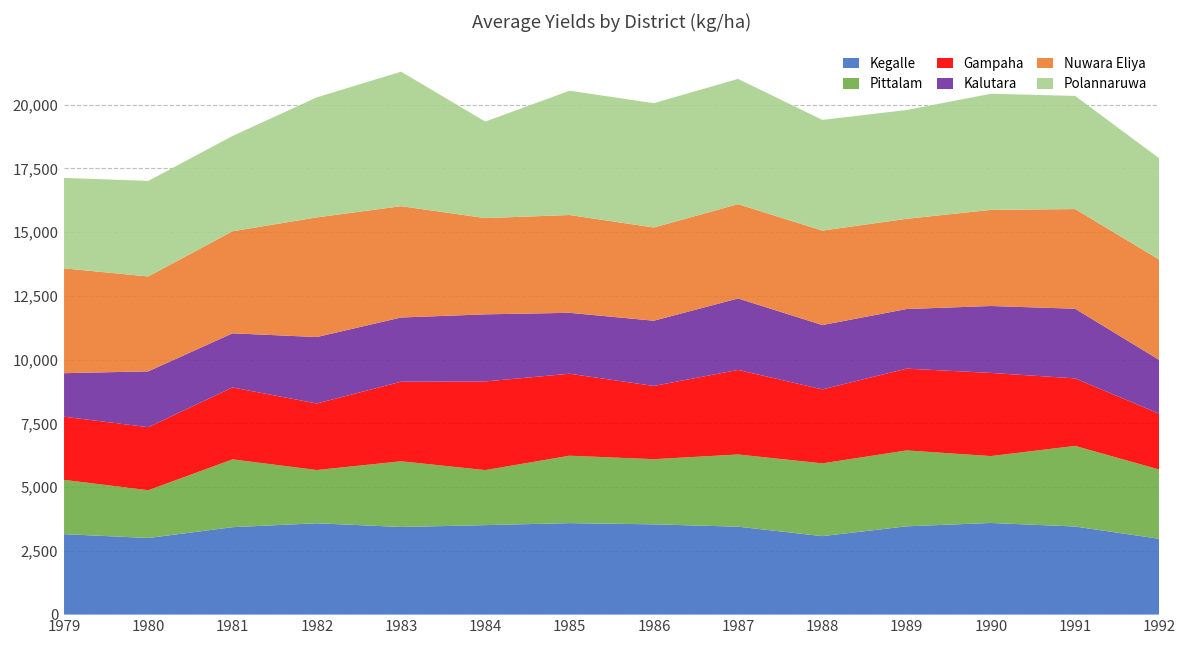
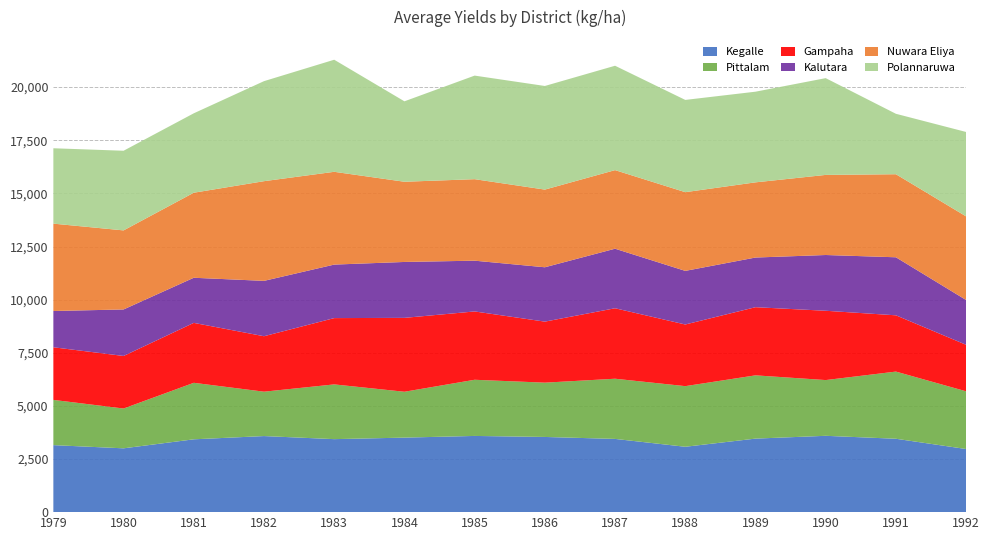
  {
    "Kegalle": {
      "1979": "3,200",
      "1980": "3,000",
      "1981": "3,400",
      "1982": "3,600",
      "1983": "3,400",
      "1984": "3,500",
      "1985": "3,600",
      "1986": "3,500",
      "1987": "3,400",
      "1988": "3,100",
      "1989": "3,500",
      "1990": "3,600",
      "1991": "3,500",
      "1992": "3,000"
    },
    "Pittalam": {
      "1979": "2,100",
      "1980": "1,900",
      "1981": "2,700",
      "1982": "2,100",
      "1983": "2,600",
      "1984": "2,200",
      "1985": "2,600",
      "1986": "2,600",
      "1987": "2,800",
      "1988": "2,900",
      "1989": "3,000",
      "1990": "2,600",
      "1991": "3,200",
      "1992": "2,700"
    },
    "Gampaha": {
      "1979": "2,500",
      "1980": "2,500",
      "1981": "2,800",
      "1982": "2,600",
      "1983": "3,100",
      "1984": "3,500",
      "1985": "3,200",
      "1986": "2,900",
      "1987": "3,300",
      "1988": "2,900",
      "1989": "3,200",
      "1990": "3,300",
      "1991": "2,600",
      "1992": "2,200"
    },
    "Kalutara": {
      "1979": "1,700",
      "1980": "2,200",
      "1981": "2,100",
      "1982": "2,600",
      "1983": "2,500",
      "1984": "2,600",
      "1985": "2,400",
      "1986": "2,600",
      "1987": "2,800",
      "1988": "2,500",
      "1989": "2,300",
      "1990": "2,600",
      "1991": "2,700",
      "1992": "2,100"
    },
    "Nuwara Eliya": {
      "1979": "4,100",
      "1980": "3,700",
      "1981": "4,000",
      "1982": "4,700",
      "1983": "4,400",
      "1984": "3,800",
      "1985": "3,800",
      "1986": "3,700",
      "1987": "3,700",
      "1988": "3,700",
      "1989": "3,500",
      "1990": "3,800",
      "1991": "3,900",
      "1992": "3,900"
    },
    "Polannaruwa": {
      "1979": "3,500",
      "1980": "3,700",
      "1981": "3,700",
      "1982": "4,700",
      "1983": "5,300",
      "1984": "3,800",
      "1985": "4,900",
      "1986": "4,900",
      "1987": "4,900",
      "1988": "4,300",
      "1989": "4,300",
      "1990": "4,600",
-     "1991": "4,400",
+     "1991": "2,800",
      "1992": "4,000"
    }
  }
